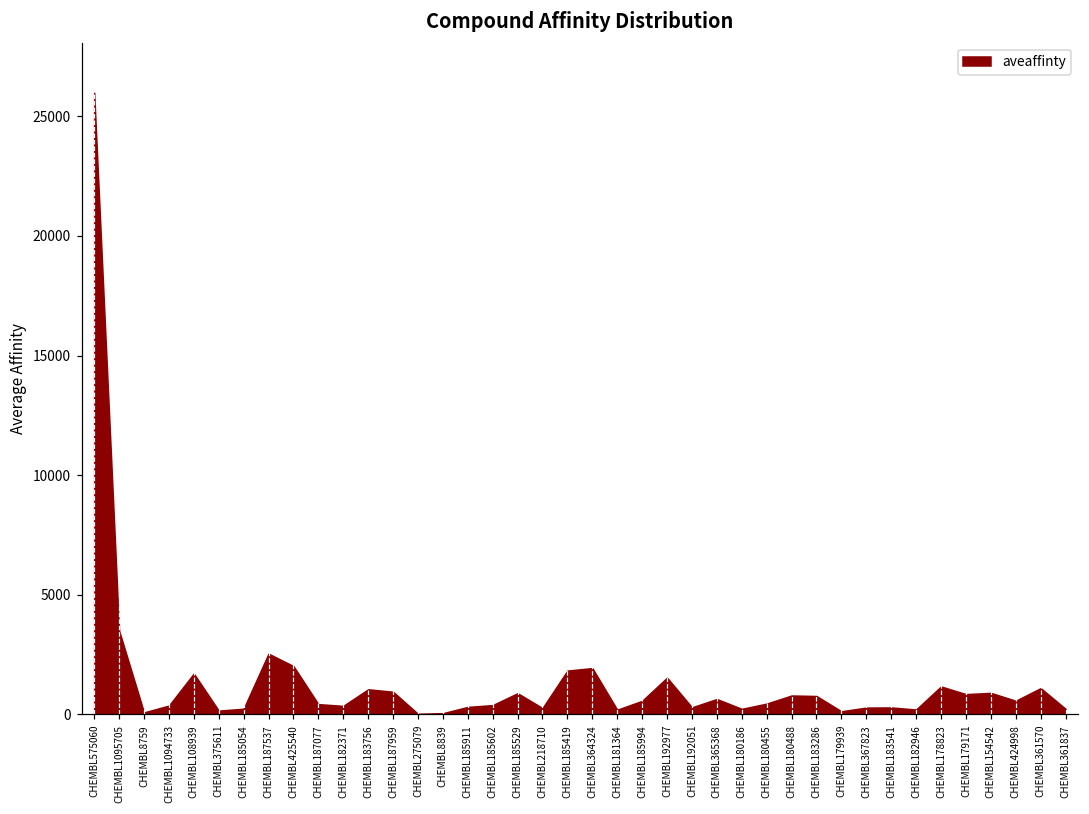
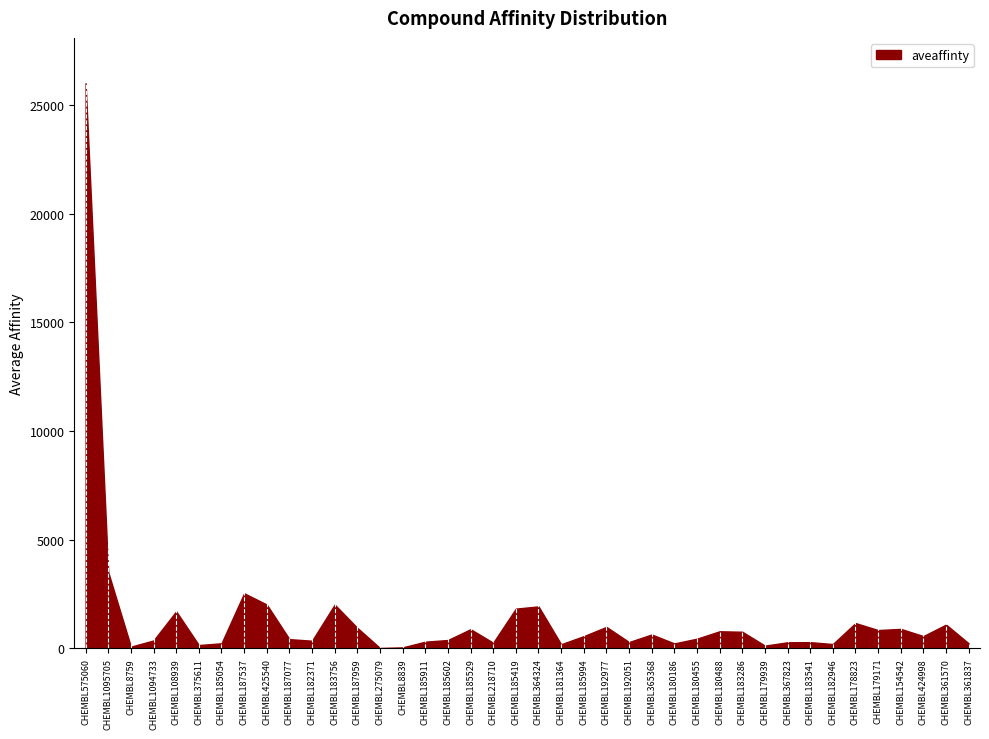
  {
    "CHEMBL575060": 26000,
    "CHEMBL1095705": 3500,
    "CHEMBL1094733": 400,
    "CHEMBL108939": 1700,
    "CHEMBL375611": 100,
    "CHEMBL185054": 200,
    "CHEMBL187537": 2500,
    "CHEMBL425540": 2000,
    "CHEMBL187077": 400,
    "CHEMBL182371": 300,
-   "CHEMBL183756": 1000,
+   "CHEMBL183756": 2000,
    "CHEMBL187959": 900,
    "CHEMBL185911": 300,
    "CHEMBL185602": 400,
    "CHEMBL185529": 900,
    "CHEMBL218710": 300,
    "CHEMBL185419": 1800,
    "CHEMBL364324": 1900,
    "CHEMBL181364": 200,
    "CHEMBL185994": 600,
-   "CHEMBL192977": 1500,
+   "CHEMBL192977": 1000,
    "CHEMBL192051": 300,
    "CHEMBL365368": 600,
    "CHEMBL180186": 200,
    "CHEMBL180455": 400,
    "CHEMBL180488": 800,
    "CHEMBL183286": 800,
    "CHEMBL179939": 100,
    "CHEMBL367823": 300,
    "CHEMBL183541": 300,
    "CHEMBL182946": 200,
    "CHEMBL178823": 1200,
    "CHEMBL179171": 800,
    "CHEMBL154542": 900,
    "CHEMBL424998": 600,
    "CHEMBL361570": 1100,
    "CHEMBL361837": 200
  }
